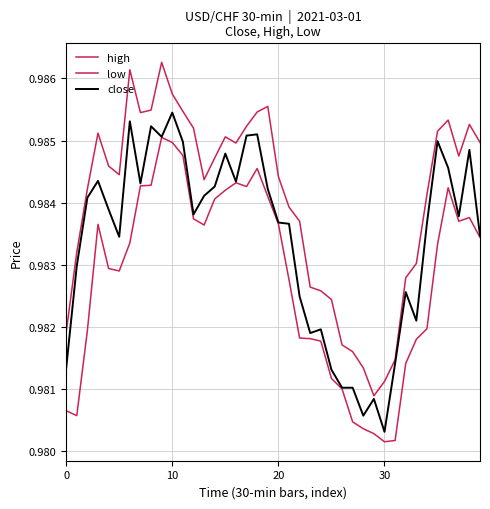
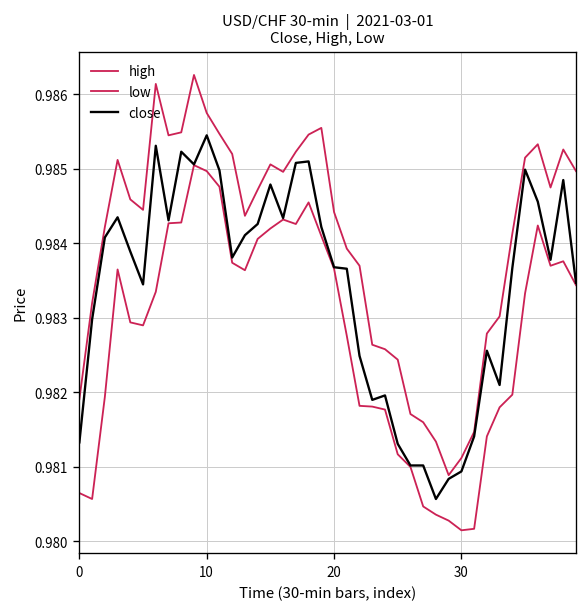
  {
    "close": {
      "0": 0.9813,
      "10": 0.9855,
-     "30": 0.9803
+     "30": 0.9809
    }
  }
